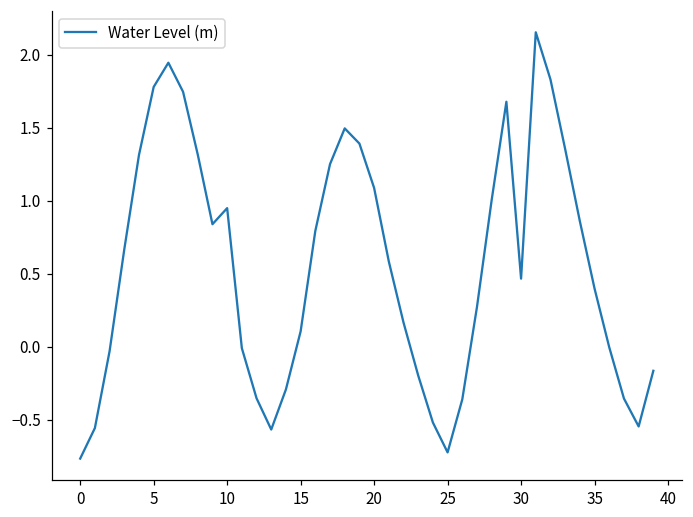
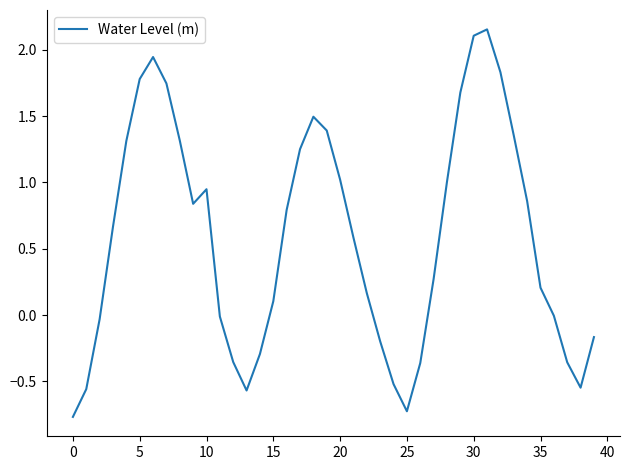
  {
    "0": -0.77,
    "5": 1.78,
    "10": 0.95,
    "15": 0.10,
-   "20": 1.09,
+   "20": 1.02,
    "25": -0.73,
-   "30": 0.47,
-   "35": 0.40
+   "30": 2.11,
+   "35": 0.21
  }
